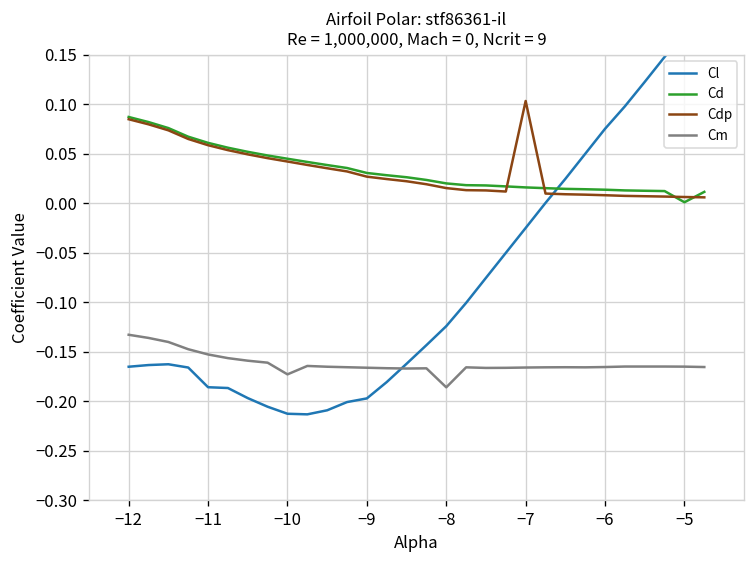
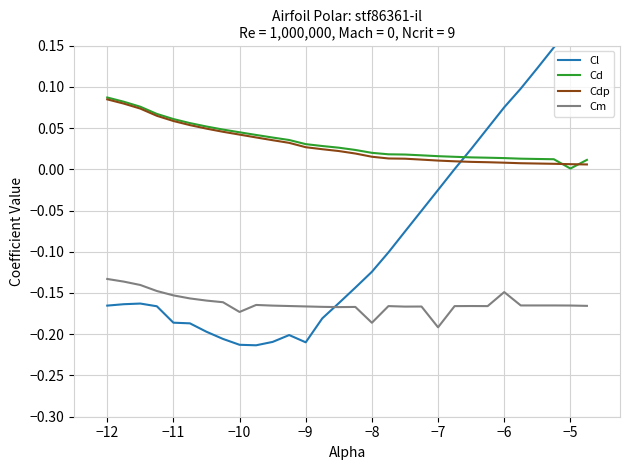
  {
    "Cl": {
      "−12": -0.17,
      "−11": -0.19,
      "−10": -0.21,
-     "−9": -0.20,
+     "−9": -0.21,
      "−8": -0.12,
      "−7": -0.03,
      "−6": 0.08
    },
    "Cd": {
      "−9": 0.03,
      "−8": 0.02,
      "−7": 0.02,
      "−6": 0.01,
      "−5": 0.00
    },
    "Cdp": {
      "−9": 0.03,
      "−8": 0.02,
-     "−7": 0.10,
+     "−7": 0.01,
      "−6": 0.01,
      "−5": 0.01
    },
    "Cm": {
      "−12": -0.13,
      "−11": -0.15,
      "−10": -0.17,
      "−9": -0.17,
      "−8": -0.19,
-     "−7": -0.17,
-     "−6": -0.17,
+     "−7": -0.19,
+     "−6": -0.15,
      "−5": -0.17
    }
  }
